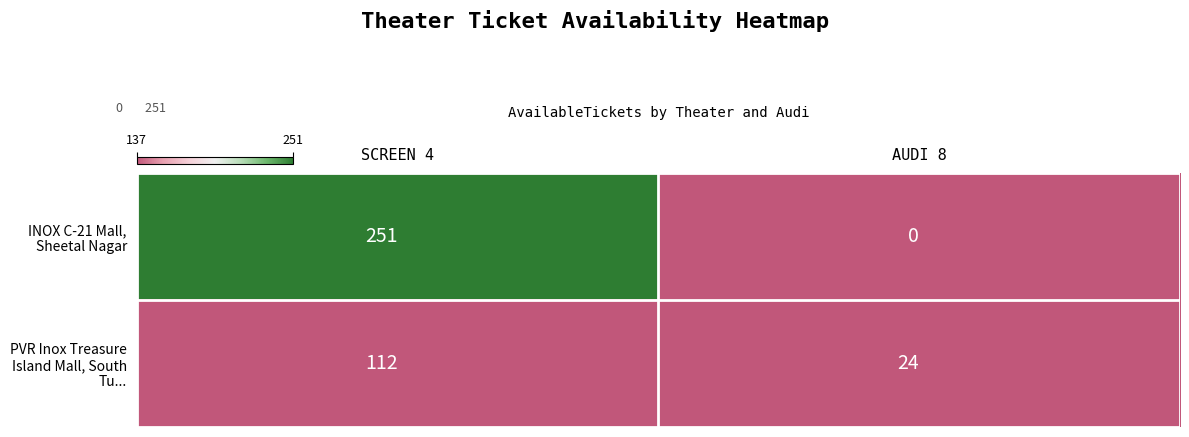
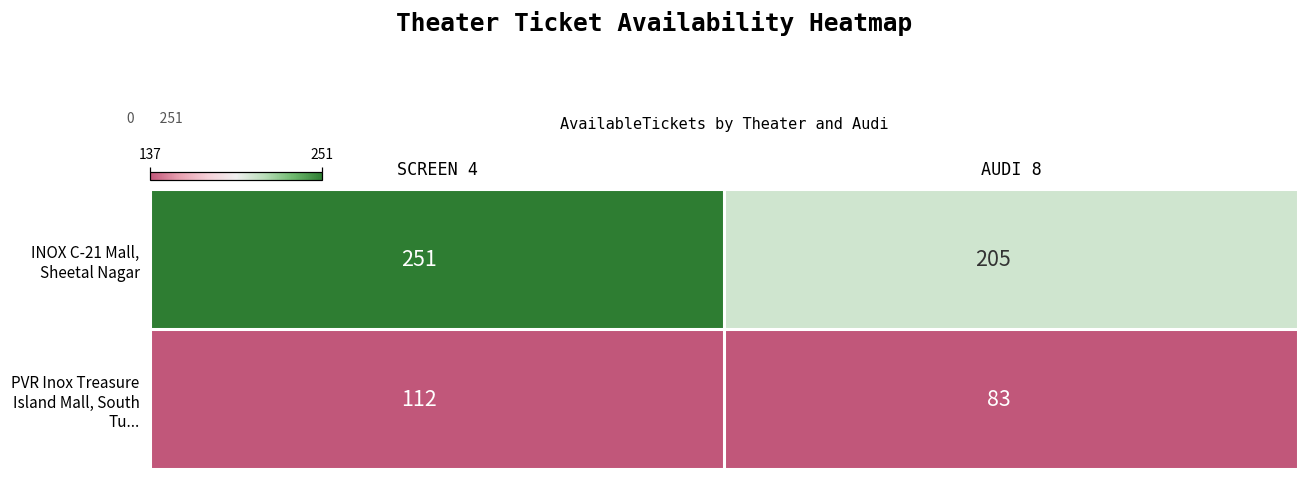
  {
    "INOX C-21 Mall, Sheetal Nagar": {
      "SCREEN 4": 251,
-     "AUDI 8": 0
+     "AUDI 8": 205
    },
    "PVR Inox Treasure Island Mall, South Tu...": {
      "SCREEN 4": 112,
-     "AUDI 8": 24
+     "AUDI 8": 83
    }
  }
